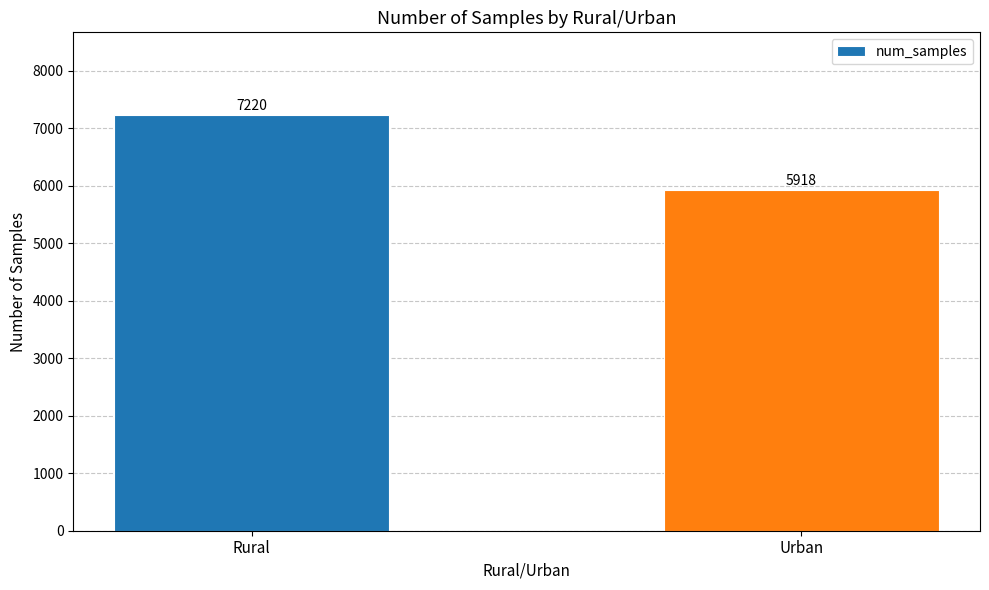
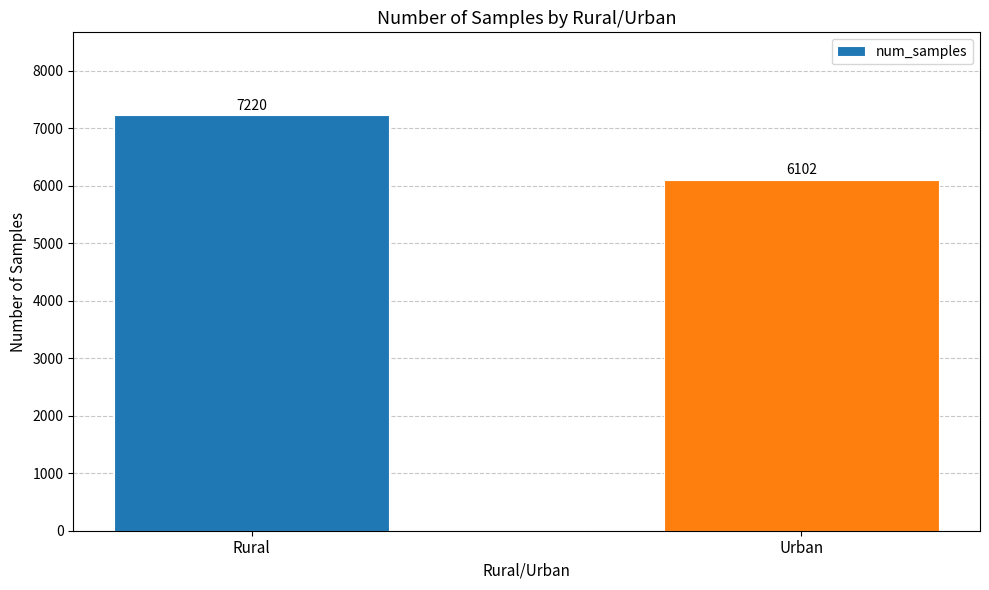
  {
    "Rural": 7220,
-   "Urban": 5918
+   "Urban": 6102
  }
